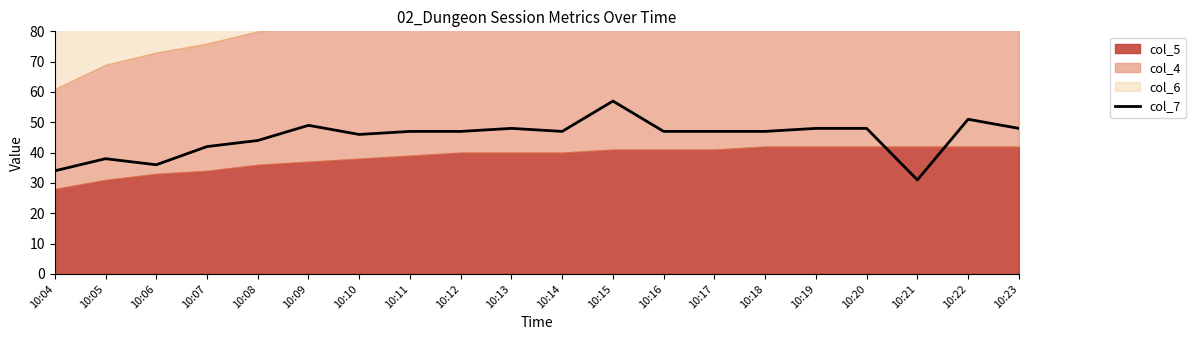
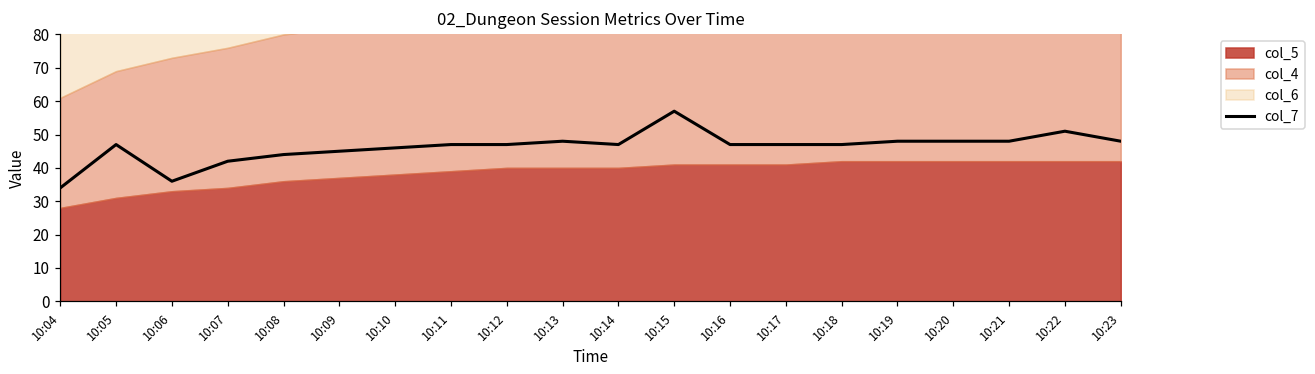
  {
    "col_7": {
      "10:04": 34,
-     "10:05": 38,
+     "10:05": 47,
      "10:06": 36,
      "10:07": 42,
      "10:08": 44,
-     "10:09": 49,
+     "10:09": 45,
      "10:10": 46,
      "10:11": 47,
      "10:12": 47,
      "10:13": 48,
      "10:14": 47,
      "10:15": 57,
      "10:16": 47,
      "10:17": 47,
      "10:18": 47,
      "10:19": 48,
      "10:20": 48,
-     "10:21": 31,
+     "10:21": 48,
      "10:22": 51,
      "10:23": 48
    },
    "col_5": {
      "10:04": 28,
      "10:05": 31,
      "10:06": 33,
      "10:07": 34,
      "10:08": 36,
      "10:09": 37,
      "10:10": 38,
      "10:11": 39,
      "10:12": 40,
      "10:13": 40,
      "10:14": 40,
      "10:15": 41,
      "10:16": 41,
      "10:17": 41,
      "10:18": 42,
      "10:19": 42,
      "10:20": 42,
      "10:21": 42,
      "10:22": 42,
      "10:23": 42
    },
    "col_4": {
      "10:04": 33,
      "10:05": 38,
      "10:06": 40,
      "10:07": 42,
      "10:08": 44
    }
  }
